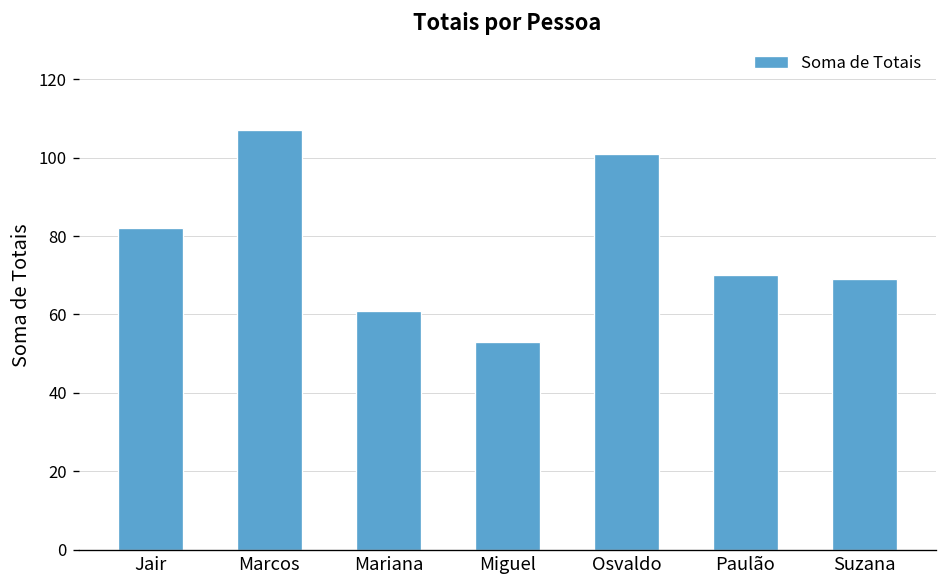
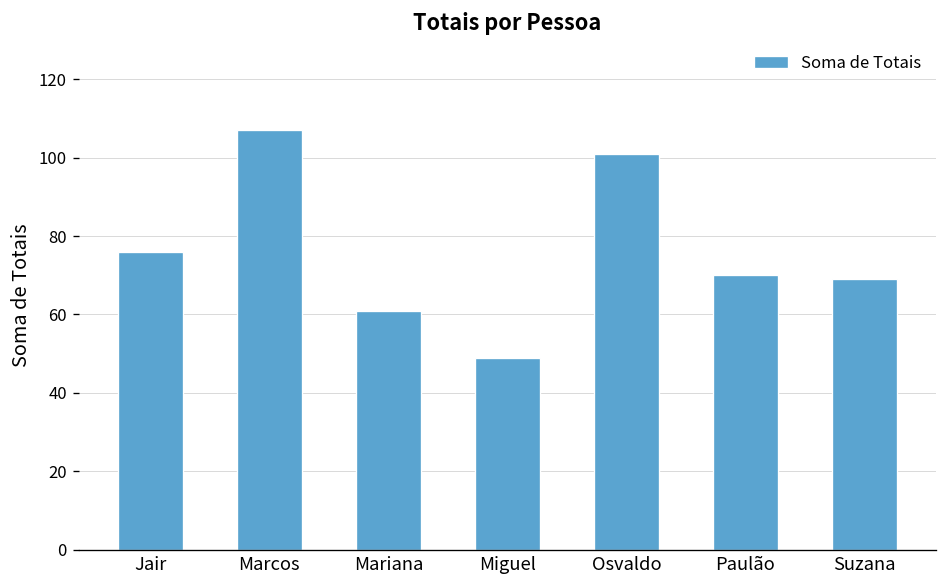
  {
-   "Jair": 82,
+   "Jair": 76,
    "Marcos": 107,
    "Mariana": 61,
-   "Miguel": 53,
+   "Miguel": 49,
    "Osvaldo": 101,
    "Paulão": 70,
    "Suzana": 69
  }
